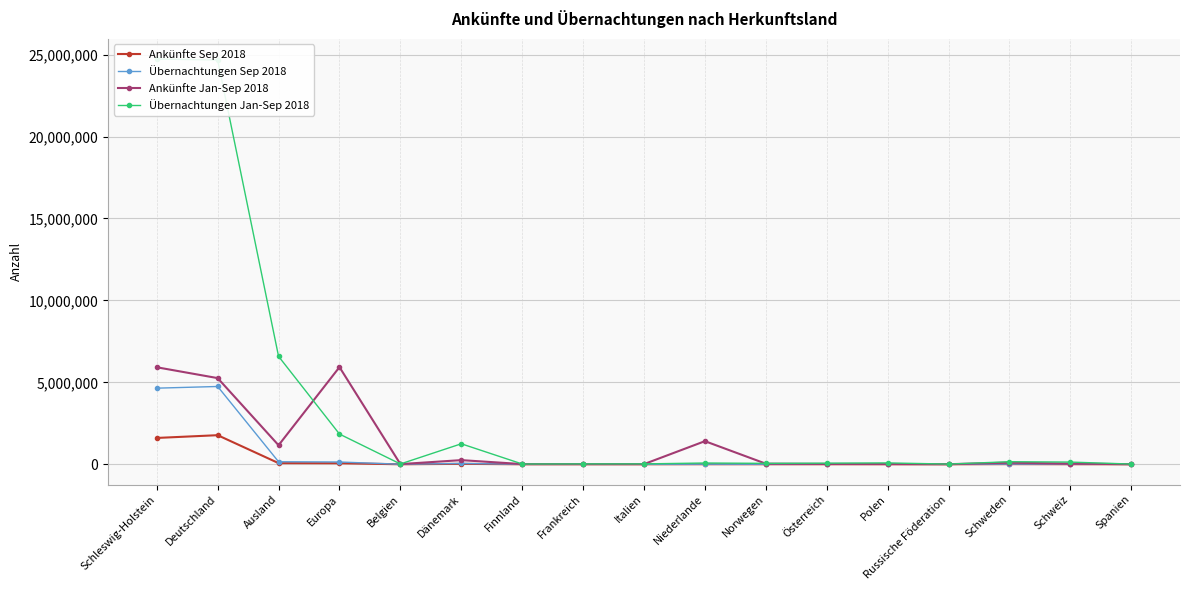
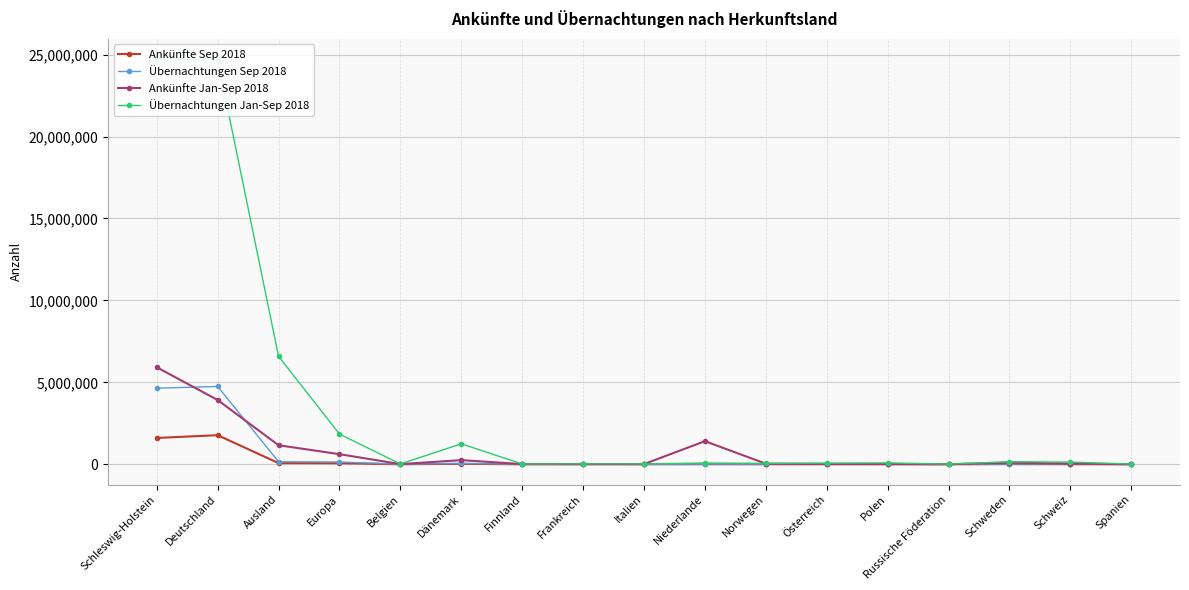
  {
    "Ankünfte Sep 2018": {
      "Schleswig-Holstein": "1,600,000",
      "Deutschland": "1,800,000"
    },
    "Übernachtungen Sep 2018": {
      "Schleswig-Holstein": "4,600,000",
      "Deutschland": "4,700,000"
    },
    "Ankünfte Jan-Sep 2018": {
      "Schleswig-Holstein": "5,900,000",
-     "Deutschland": "5,300,000",
+     "Deutschland": "3,900,000",
      "Ausland": "1,200,000",
-     "Europa": "5,900,000",
+     "Europa": "600,000",
      "Dänemark": "300,000",
      "Niederlande": "1,400,000"
    },
    "Übernachtungen Jan-Sep 2018": {
      "Ausland": "6,600,000",
      "Europa": "1,800,000",
      "Dänemark": "1,300,000"
    }
  }
